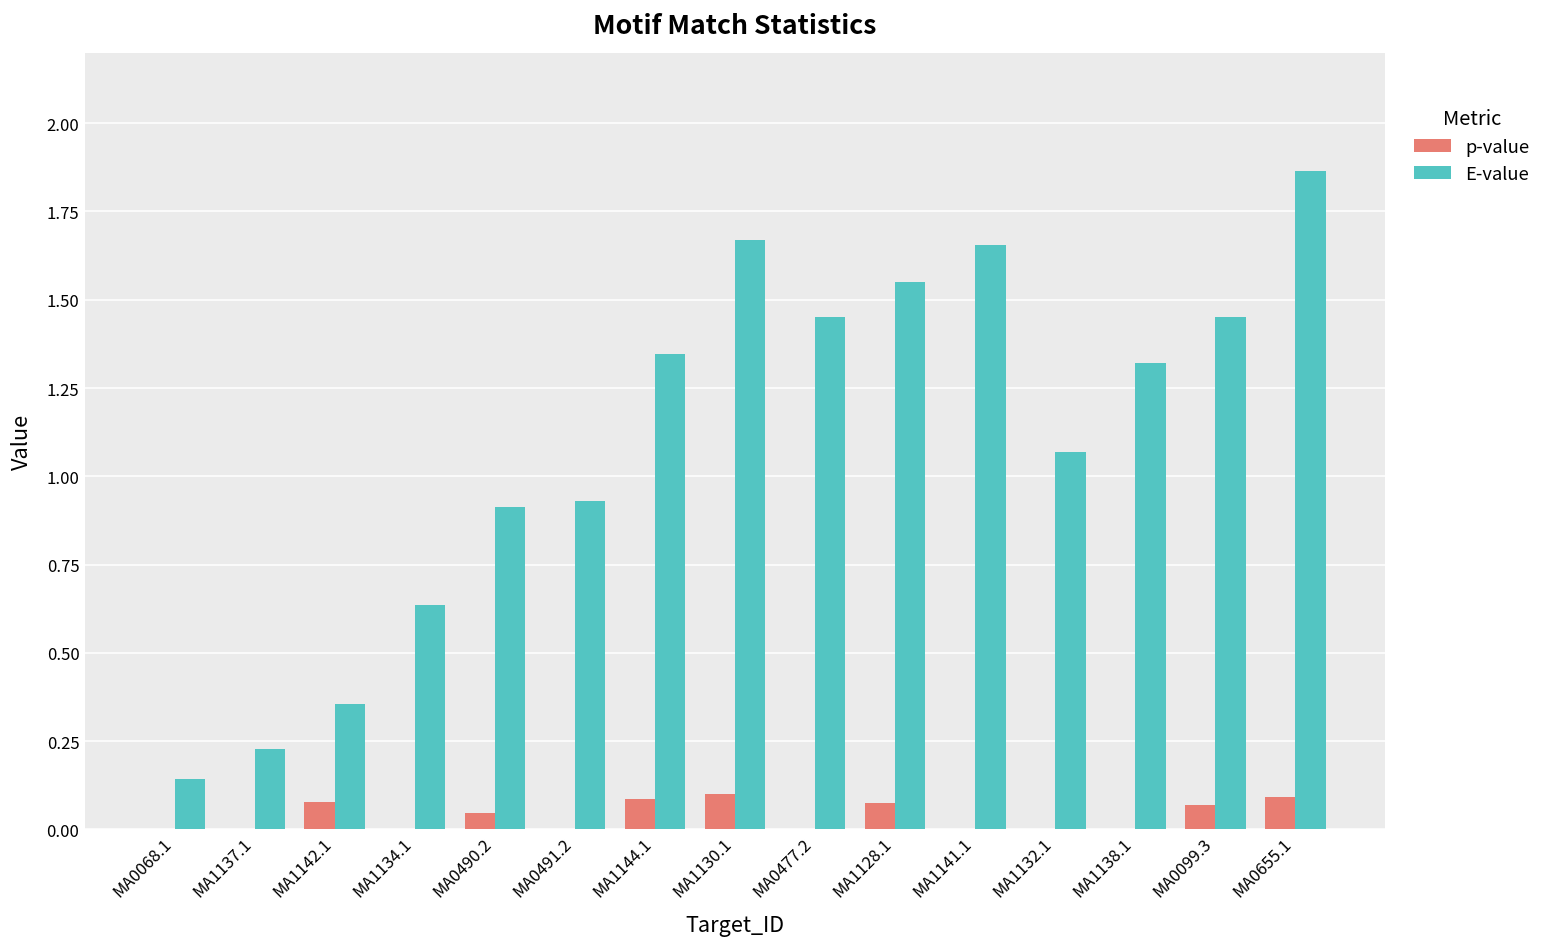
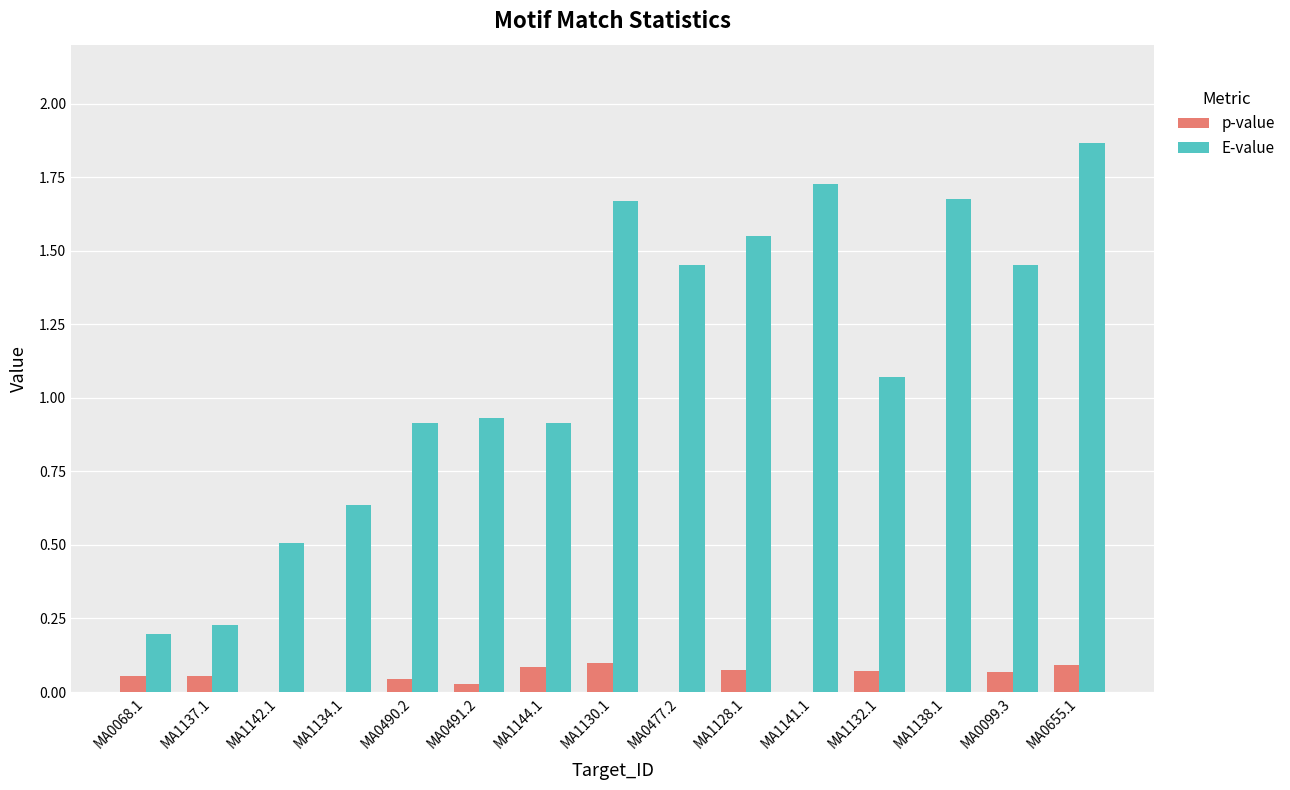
  {
    "p-value": {
-     "MA0068.1": 0.00,
-     "MA1137.1": 0.00,
-     "MA1142.1": 0.08,
+     "MA0068.1": 0.05,
+     "MA1137.1": 0.05,
+     "MA1142.1": 0.00,
      "MA0490.2": 0.05,
-     "MA0491.2": 0.00,
+     "MA0491.2": 0.03,
      "MA1144.1": 0.09,
      "MA1130.1": 0.10,
      "MA1128.1": 0.07,
-     "MA1132.1": 0.00,
+     "MA1132.1": 0.07,
      "MA0099.3": 0.07,
      "MA0655.1": 0.09
    },
    "E-value": {
-     "MA0068.1": 0.14,
+     "MA0068.1": 0.20,
      "MA1137.1": 0.23,
-     "MA1142.1": 0.36,
+     "MA1142.1": 0.51,
      "MA1134.1": 0.64,
      "MA0490.2": 0.91,
      "MA0491.2": 0.93,
-     "MA1144.1": 1.35,
+     "MA1144.1": 0.91,
      "MA1130.1": 1.67,
      "MA0477.2": 1.45,
      "MA1128.1": 1.55,
-     "MA1141.1": 1.65,
+     "MA1141.1": 1.73,
      "MA1132.1": 1.07,
-     "MA1138.1": 1.32,
+     "MA1138.1": 1.67,
      "MA0099.3": 1.45,
      "MA0655.1": 1.86
    }
  }
